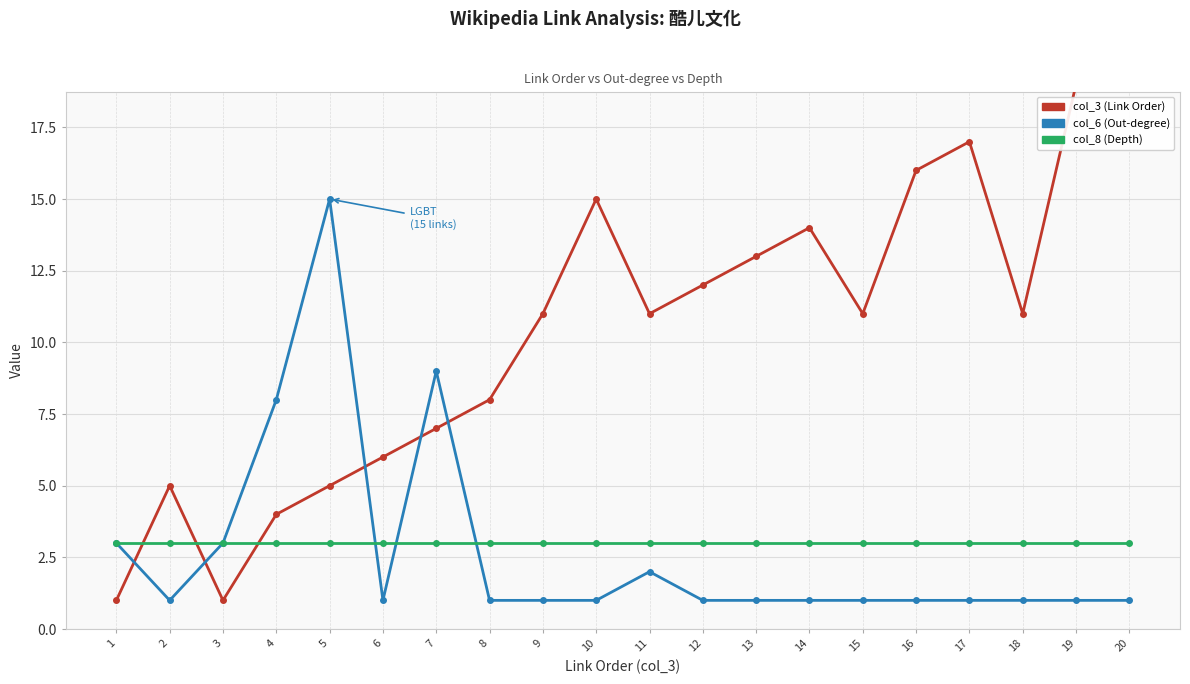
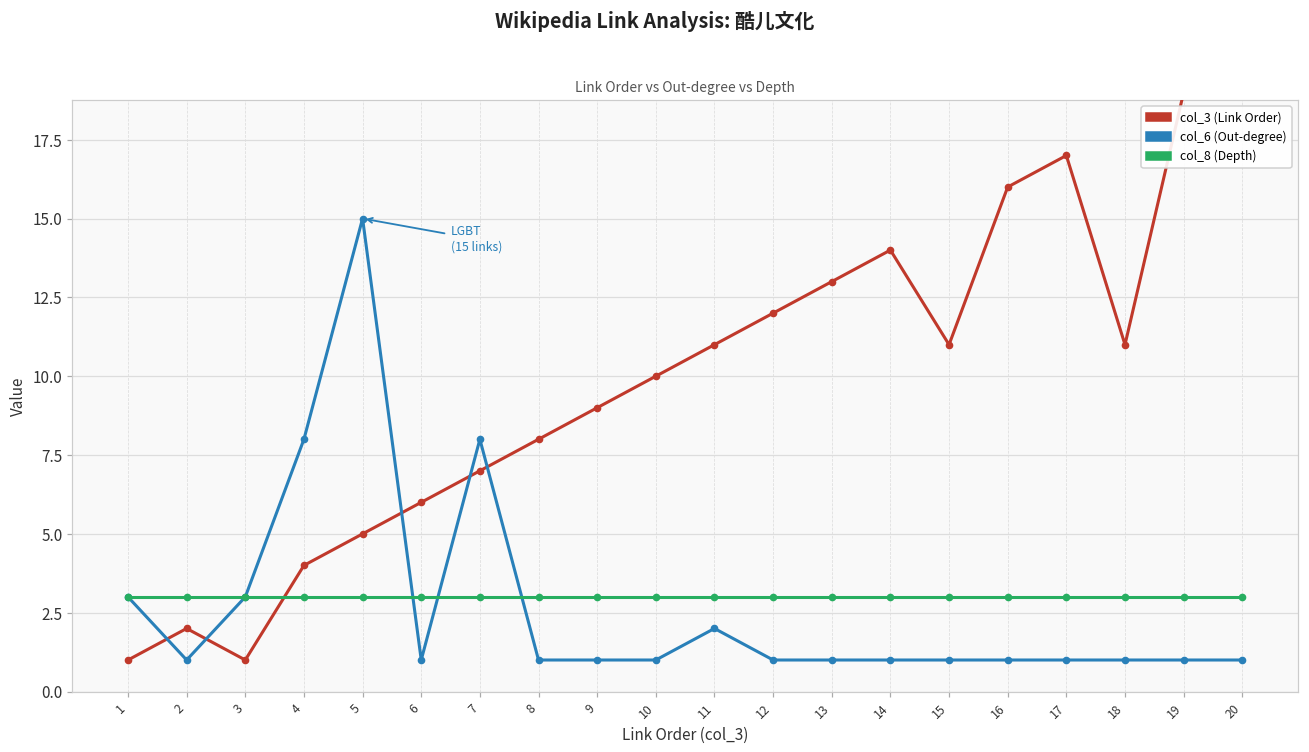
  {
    "col_3 (Link Order)": {
      "1": 1,
-     "2": 5,
+     "2": 2,
      "3": 1,
      "4": 4,
      "5": 5,
      "6": 6,
      "7": 7,
      "8": 8,
-     "9": 11,
-     "10": 15,
+     "9": 9,
+     "10": 10,
      "11": 11,
      "12": 12,
      "13": 13,
      "14": 14,
      "15": 11,
      "16": 16,
      "17": 17,
      "18": 11
    },
    "col_6 (Out-degree)": {
      "2": 1,
      "4": 8,
      "6": 1,
-     "7": 9,
+     "7": 8,
      "8": 1,
      "9": 1,
      "10": 1,
      "11": 2,
      "12": 1,
      "13": 1,
      "14": 1,
      "15": 1,
      "16": 1,
      "17": 1,
      "18": 1,
      "19": 1,
      "20": 1
    },
    "col_8 (Depth)": {
      "2": 3,
      "4": 3,
      "5": 3,
      "6": 3,
      "7": 3,
      "8": 3,
      "9": 3,
      "10": 3,
      "11": 3,
      "12": 3,
      "13": 3,
      "14": 3,
      "15": 3,
      "16": 3,
      "17": 3,
      "18": 3,
      "19": 3,
      "20": 3
    }
  }
